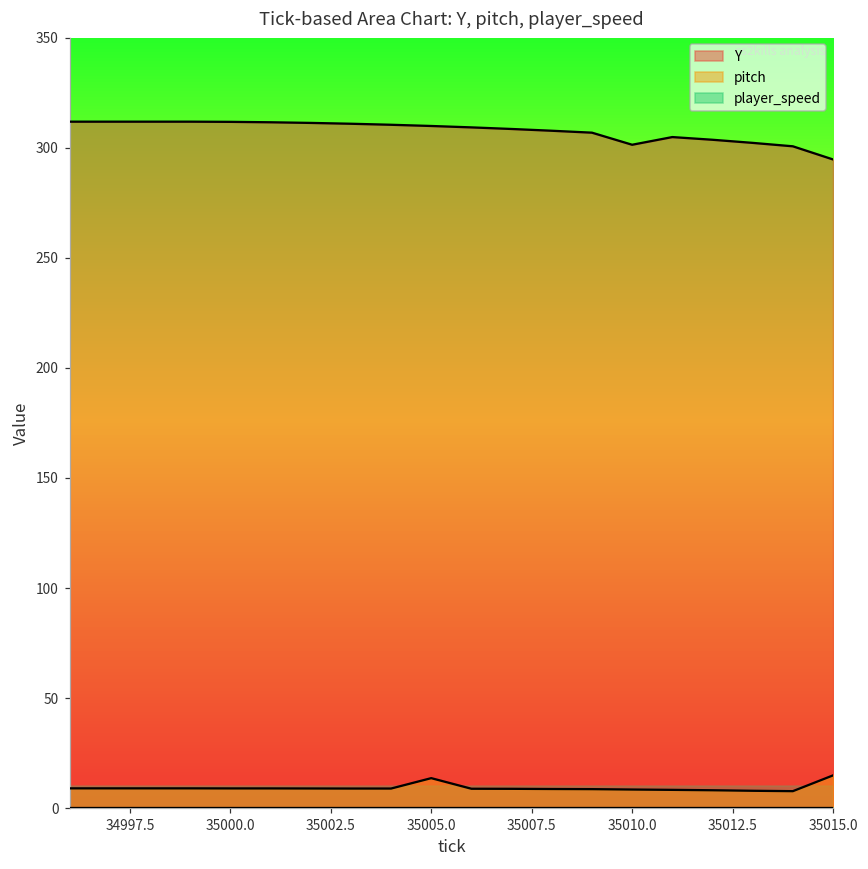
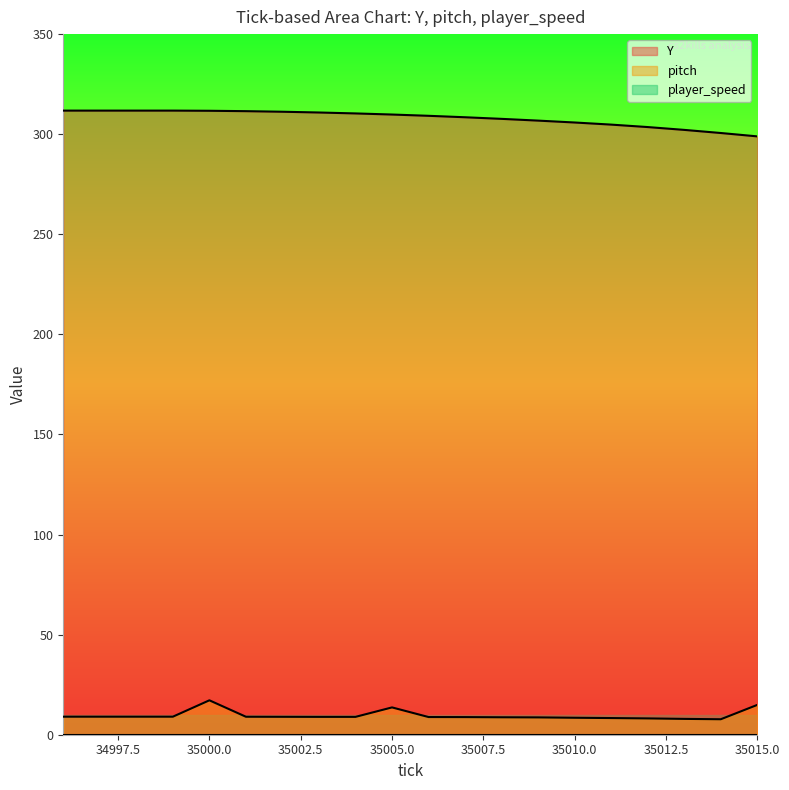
  {
    "Y": {
      "35000.0": 312,
      "35005.0": 310,
-     "35010.0": 301,
-     "35015.0": 295
+     "35010.0": 306,
+     "35015.0": 299
    },
    "pitch": {
-     "35000.0": 9,
+     "35000.0": 17,
      "35005.0": 14,
      "35010.0": 8,
      "35015.0": 15
    },
    "player_speed": {
      "35000.0": 0,
      "35005.0": 0,
      "35010.0": 0,
      "35015.0": 0
    }
  }
